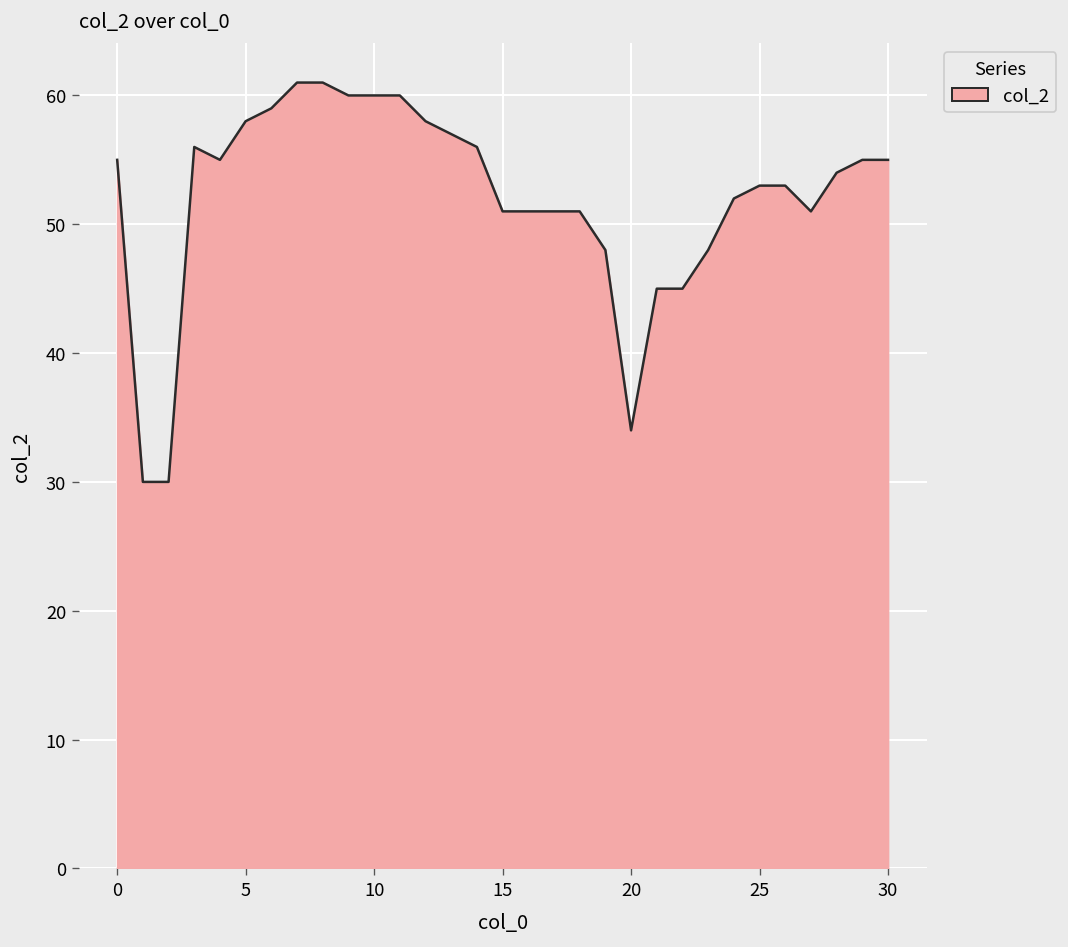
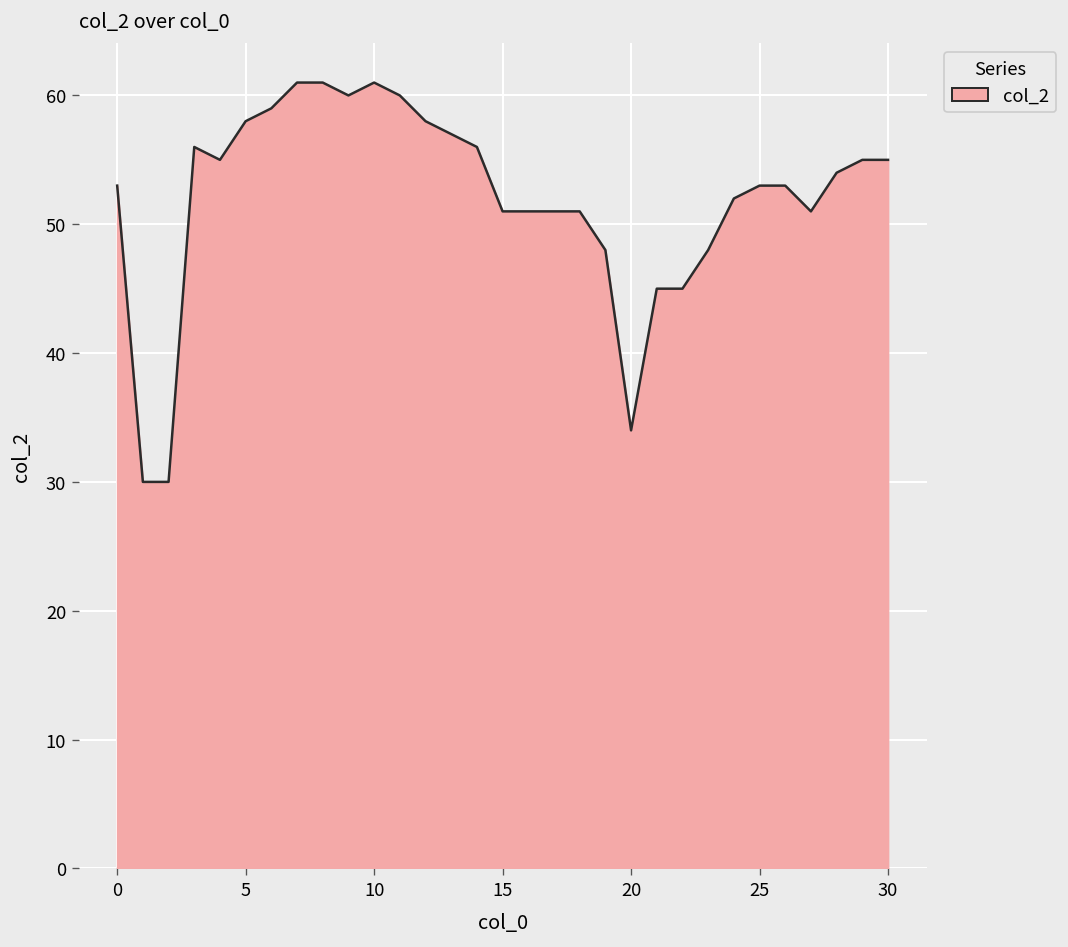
  {
-   "0": 55,
+   "0": 53,
    "5": 58,
-   "10": 60,
+   "10": 61,
    "15": 51,
    "20": 34,
    "25": 53,
    "30": 55
  }
